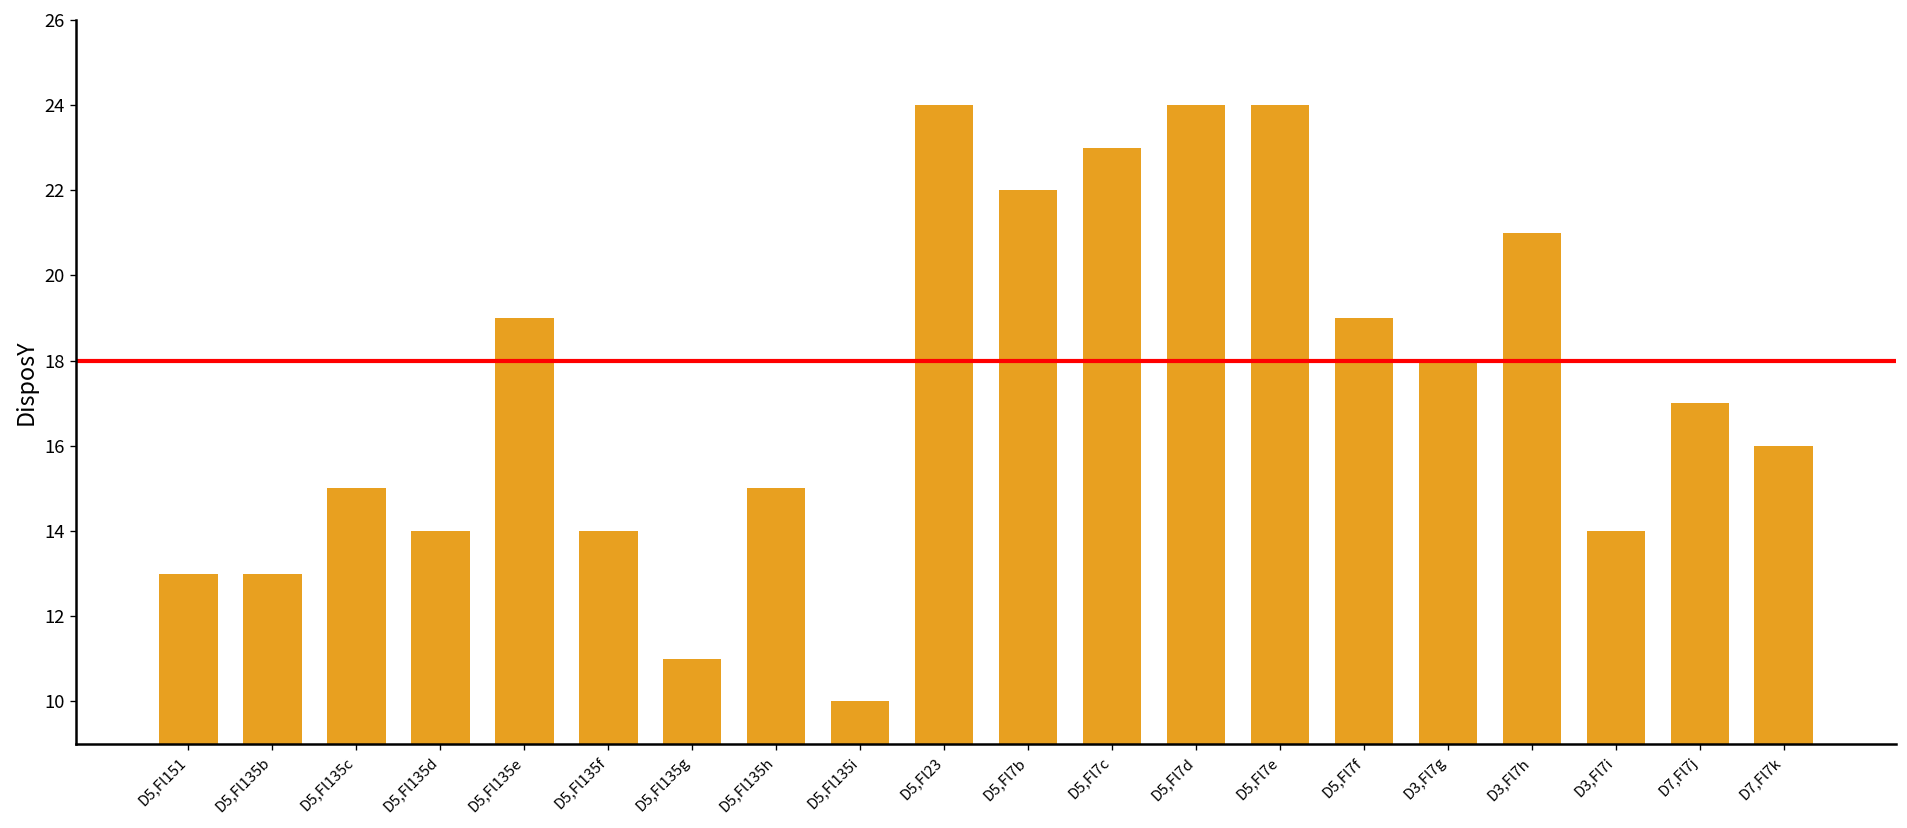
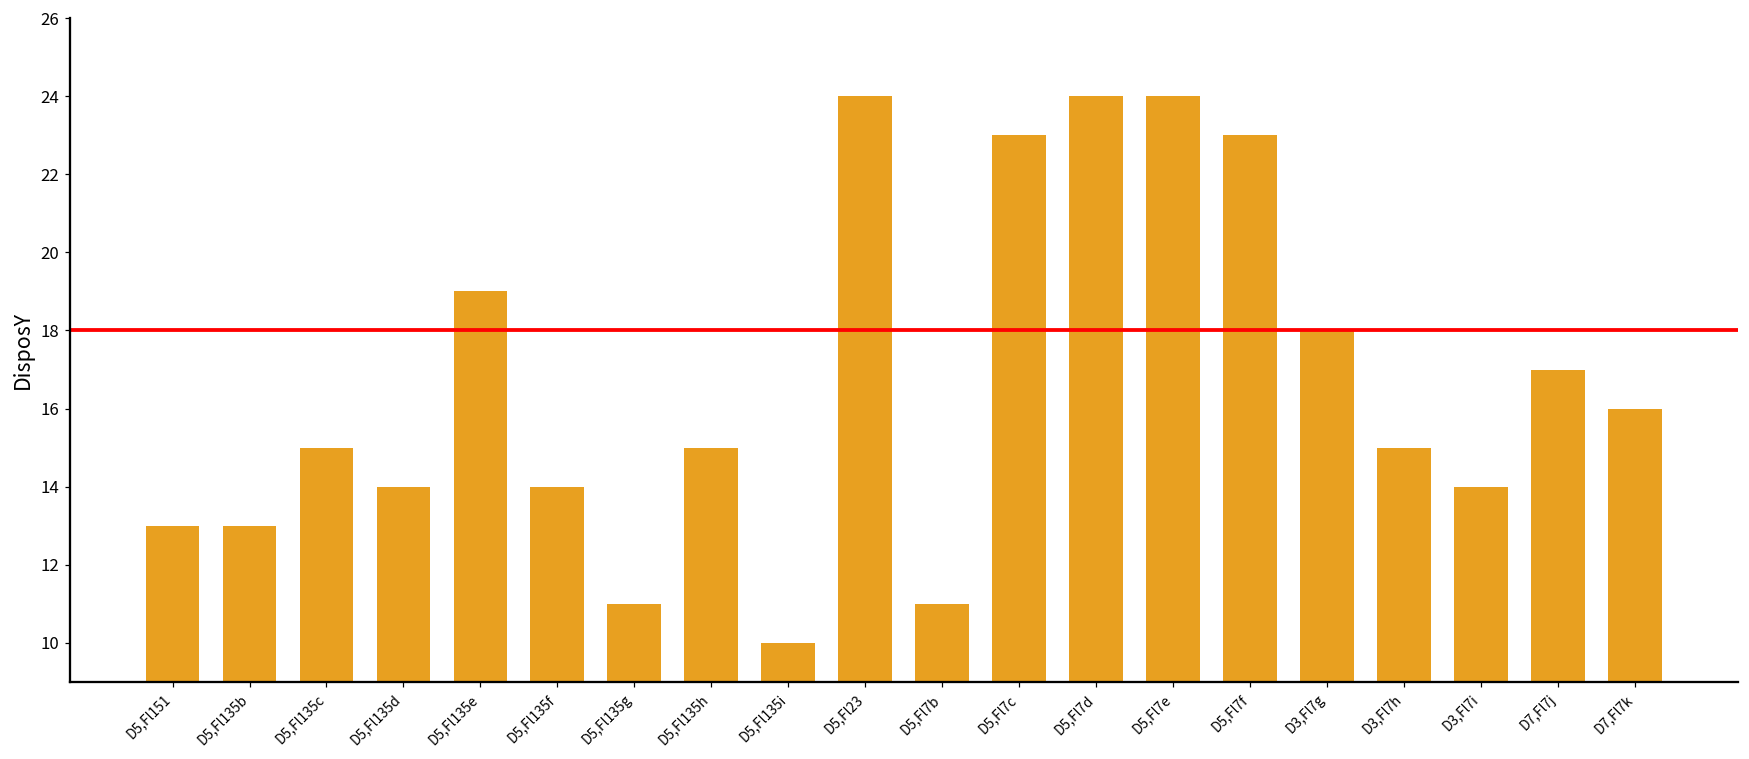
  {
    "D5,Fl151": 13,
    "D5,Fl135b": 13,
    "D5,Fl135c": 15,
    "D5,Fl135d": 14,
    "D5,Fl135e": 19,
    "D5,Fl135f": 14,
    "D5,Fl135g": 11,
    "D5,Fl135h": 15,
    "D5,Fl135i": 10,
    "D5,Fl23": 24,
-   "D5,Fl7b": 22,
+   "D5,Fl7b": 11,
    "D5,Fl7c": 23,
    "D5,Fl7d": 24,
    "D5,Fl7e": 24,
-   "D5,Fl7f": 19,
+   "D5,Fl7f": 23,
    "D3,Fl7g": 18,
-   "D3,Fl7h": 21,
+   "D3,Fl7h": 15,
    "D3,Fl7i": 14,
    "D7,Fl7j": 17,
    "D7,Fl7k": 16
  }
